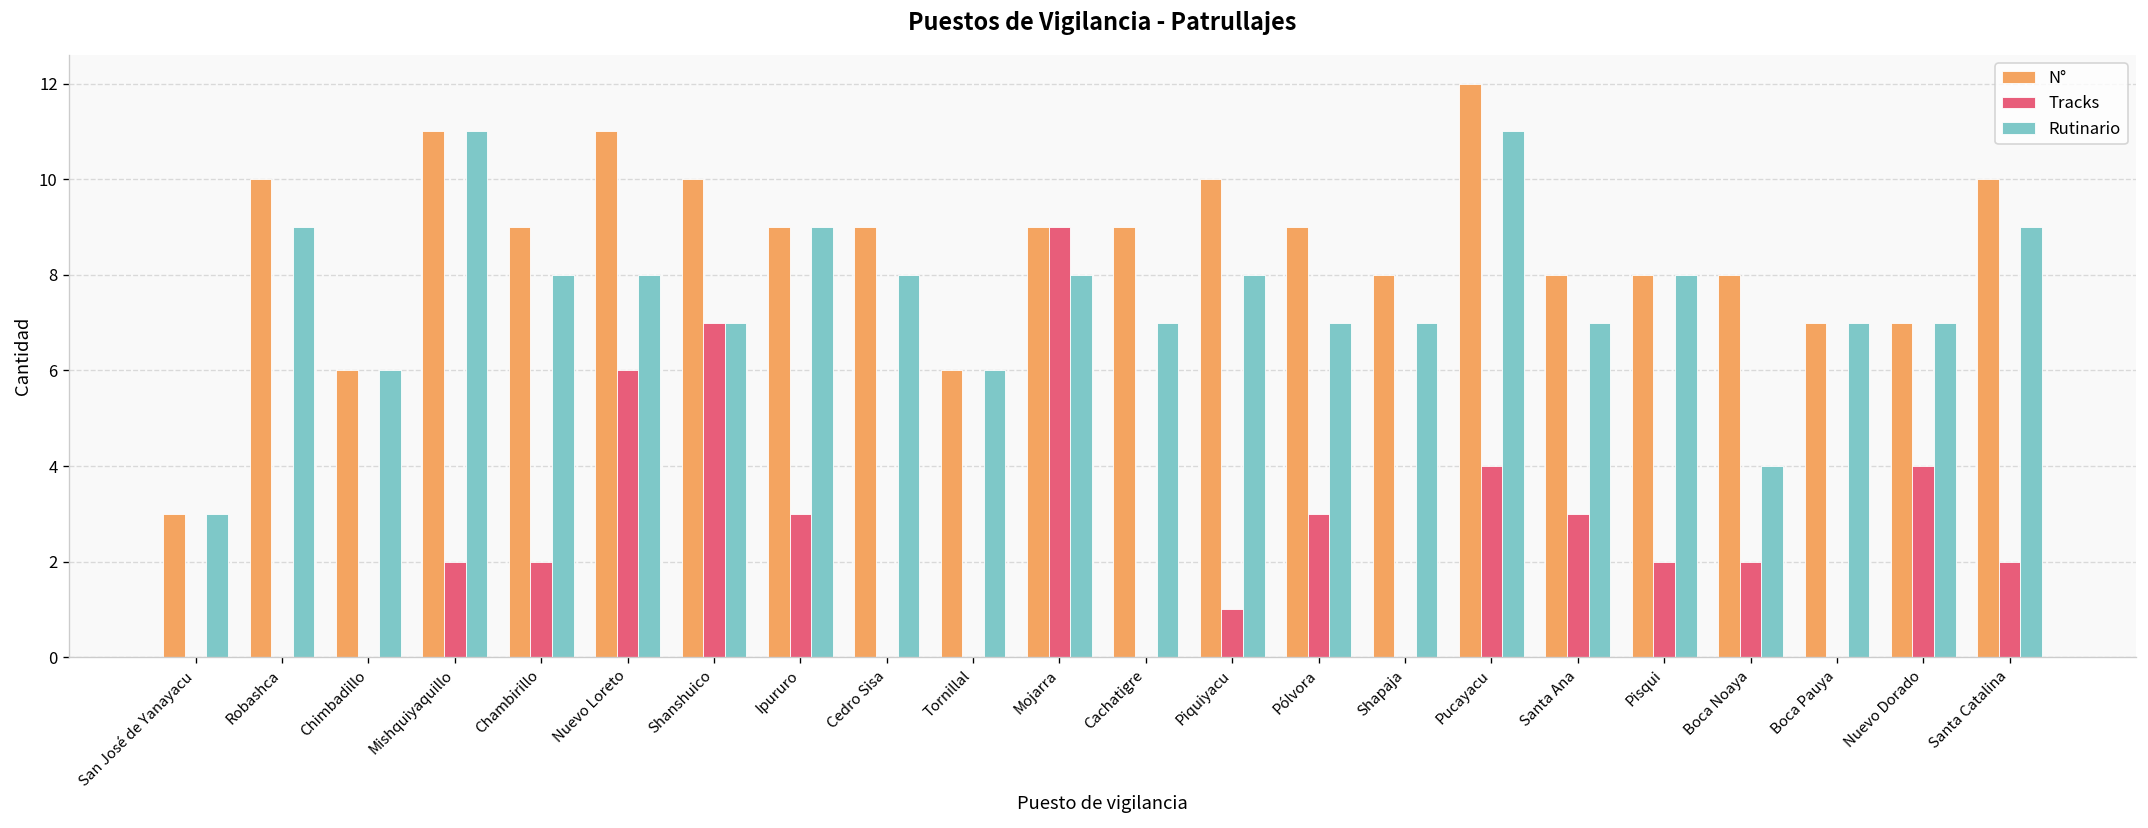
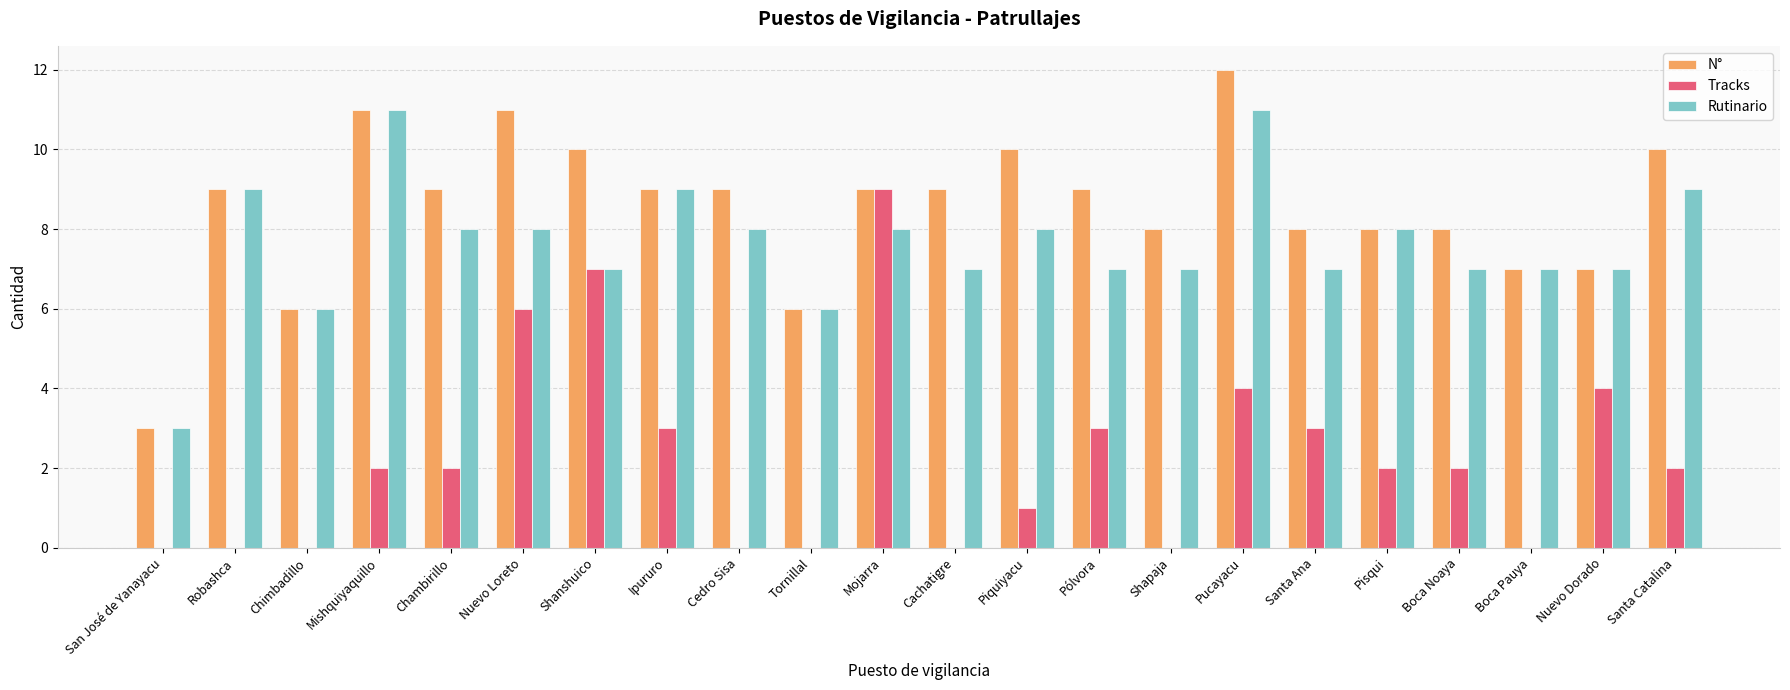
  {
    "N°": {
      "San José de Yanayacu": 3,
-     "Robashca": 10,
+     "Robashca": 9,
      "Chimbadillo": 6,
      "Mishquiyaquillo": 11,
      "Chambirillo": 9,
      "Nuevo Loreto": 11,
      "Shanshuico": 10,
      "Ipururo": 9,
      "Cedro Sisa": 9,
      "Tornillal": 6,
      "Mojarra": 9,
      "Cachatigre": 9,
      "Piquiyacu": 10,
      "Pólvora": 9,
      "Shapaja": 8,
      "Pucayacu": 12,
      "Santa Ana": 8,
      "Pisqui": 8,
      "Boca Noaya": 8,
      "Boca Pauya": 7,
      "Nuevo Dorado": 7,
      "Santa Catalina": 10
    },
    "Tracks": {
      "San José de Yanayacu": 0,
      "Robashca": 0,
      "Chimbadillo": 0,
      "Mishquiyaquillo": 2,
      "Chambirillo": 2,
      "Nuevo Loreto": 6,
      "Shanshuico": 7,
      "Ipururo": 3,
      "Cedro Sisa": 0,
      "Tornillal": 0,
      "Mojarra": 9,
      "Cachatigre": 0,
      "Piquiyacu": 1,
      "Pólvora": 3,
      "Shapaja": 0,
      "Pucayacu": 4,
      "Santa Ana": 3,
      "Pisqui": 2,
      "Boca Noaya": 2,
      "Boca Pauya": 0,
      "Nuevo Dorado": 4,
      "Santa Catalina": 2
    },
    "Rutinario": {
      "San José de Yanayacu": 3,
      "Robashca": 9,
      "Chimbadillo": 6,
      "Mishquiyaquillo": 11,
      "Chambirillo": 8,
      "Nuevo Loreto": 8,
      "Shanshuico": 7,
      "Ipururo": 9,
      "Cedro Sisa": 8,
      "Tornillal": 6,
      "Mojarra": 8,
      "Cachatigre": 7,
      "Piquiyacu": 8,
      "Pólvora": 7,
      "Shapaja": 7,
      "Pucayacu": 11,
      "Santa Ana": 7,
      "Pisqui": 8,
-     "Boca Noaya": 4,
+     "Boca Noaya": 7,
      "Boca Pauya": 7,
      "Nuevo Dorado": 7,
      "Santa Catalina": 9
    }
  }
